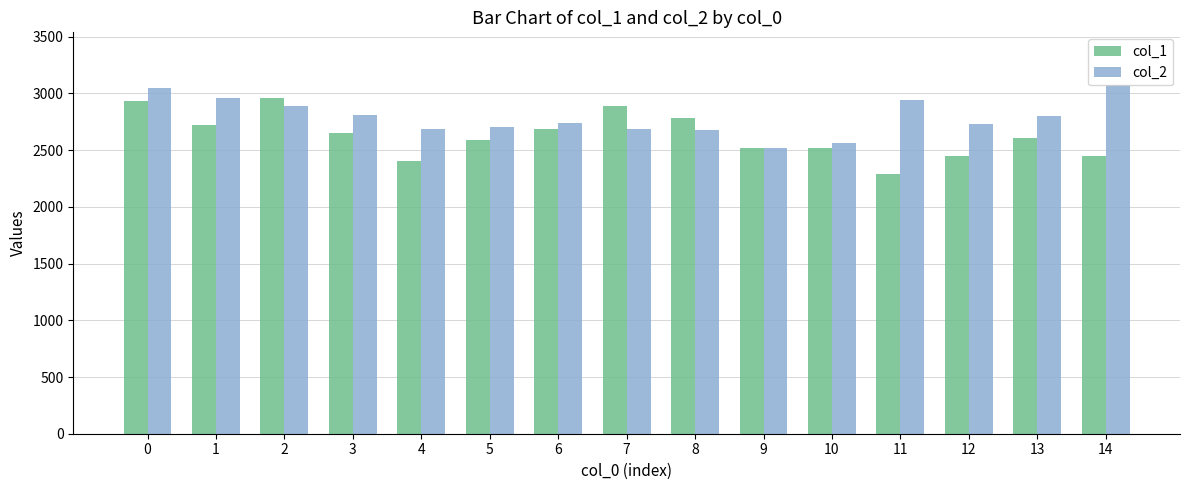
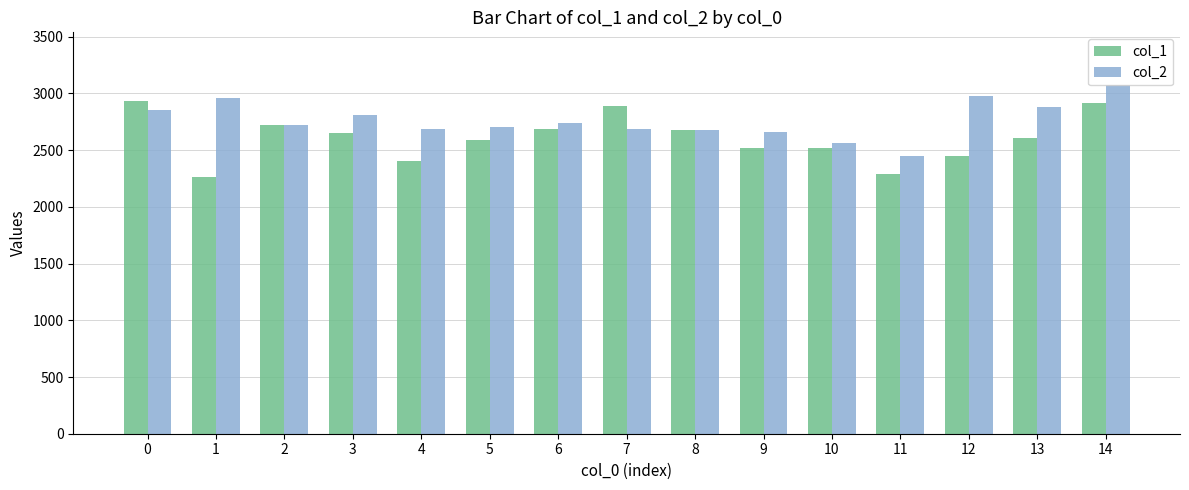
  {
    "col_1": {
      "0": 2930,
-     "1": 2730,
-     "2": 2960,
+     "1": 2260,
+     "2": 2730,
      "3": 2650,
      "4": 2410,
      "5": 2590,
      "6": 2690,
      "7": 2890,
-     "8": 2780,
+     "8": 2680,
      "9": 2520,
      "10": 2520,
      "11": 2290,
      "12": 2450,
      "13": 2610,
-     "14": 2450
+     "14": 2920
    },
    "col_2": {
-     "0": 3050,
+     "0": 2860,
      "1": 2960,
-     "2": 2890,
+     "2": 2720,
      "3": 2810,
      "4": 2690,
      "5": 2710,
      "6": 2740,
      "7": 2690,
      "8": 2680,
-     "9": 2520,
+     "9": 2660,
      "10": 2560,
-     "11": 2940,
-     "12": 2730,
-     "13": 2800
+     "11": 2450,
+     "12": 2970,
+     "13": 2880
    }
  }
